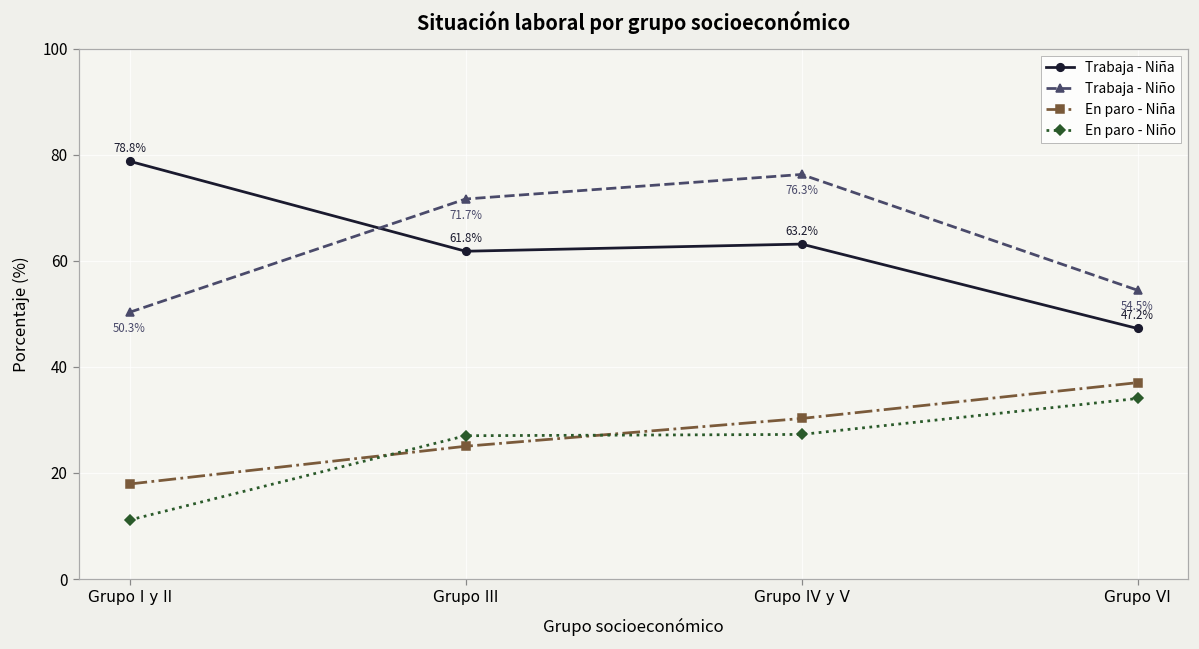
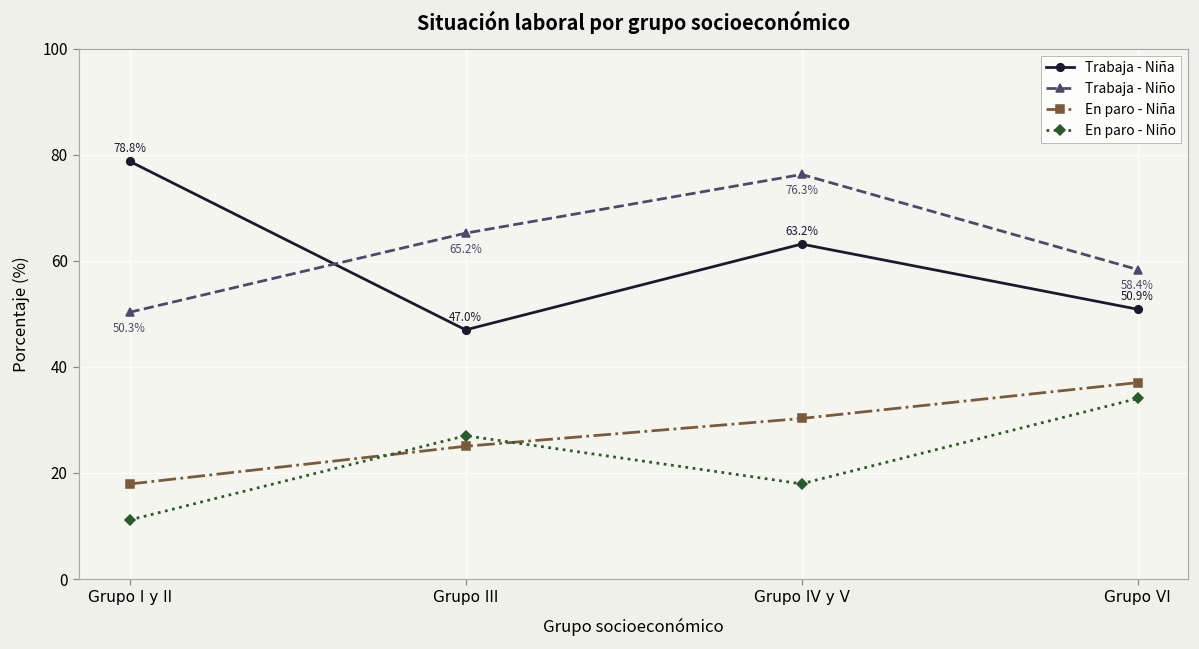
  {
    "Trabaja - Niña": {
      "Grupo I y II": "78.8%",
-     "Grupo III": "61.8%",
+     "Grupo III": "47.0%",
      "Grupo IV y V": "63.2%",
-     "Grupo VI": "47.2%"
+     "Grupo VI": "50.9%"
    },
    "Trabaja - Niño": {
      "Grupo I y II": "50.3%",
-     "Grupo III": "71.7%",
+     "Grupo III": "65.2%",
      "Grupo IV y V": "76.3%",
-     "Grupo VI": "54.5%"
+     "Grupo VI": "58.4%"
    },
    "En paro - Niña": {
      "Grupo I y II": "18",
      "Grupo III": "25",
      "Grupo IV y V": "30",
      "Grupo VI": "37"
    },
    "En paro - Niño": {
      "Grupo I y II": "11",
      "Grupo III": "27",
-     "Grupo IV y V": "27",
+     "Grupo IV y V": "18",
      "Grupo VI": "34"
    }
  }
